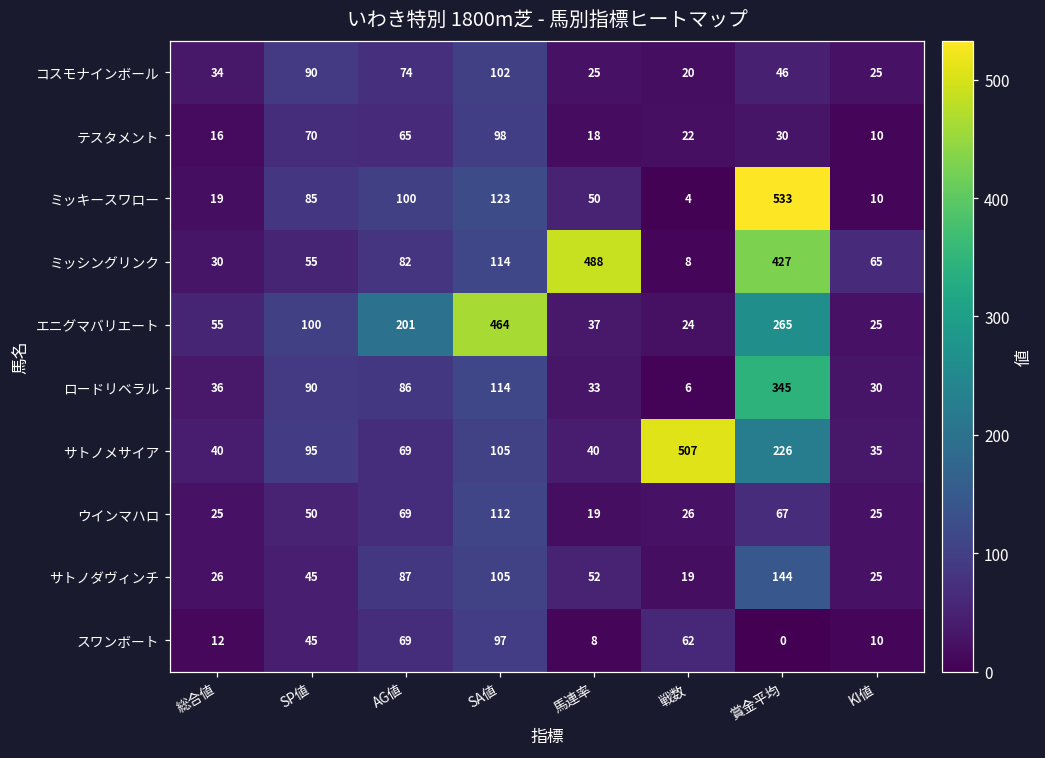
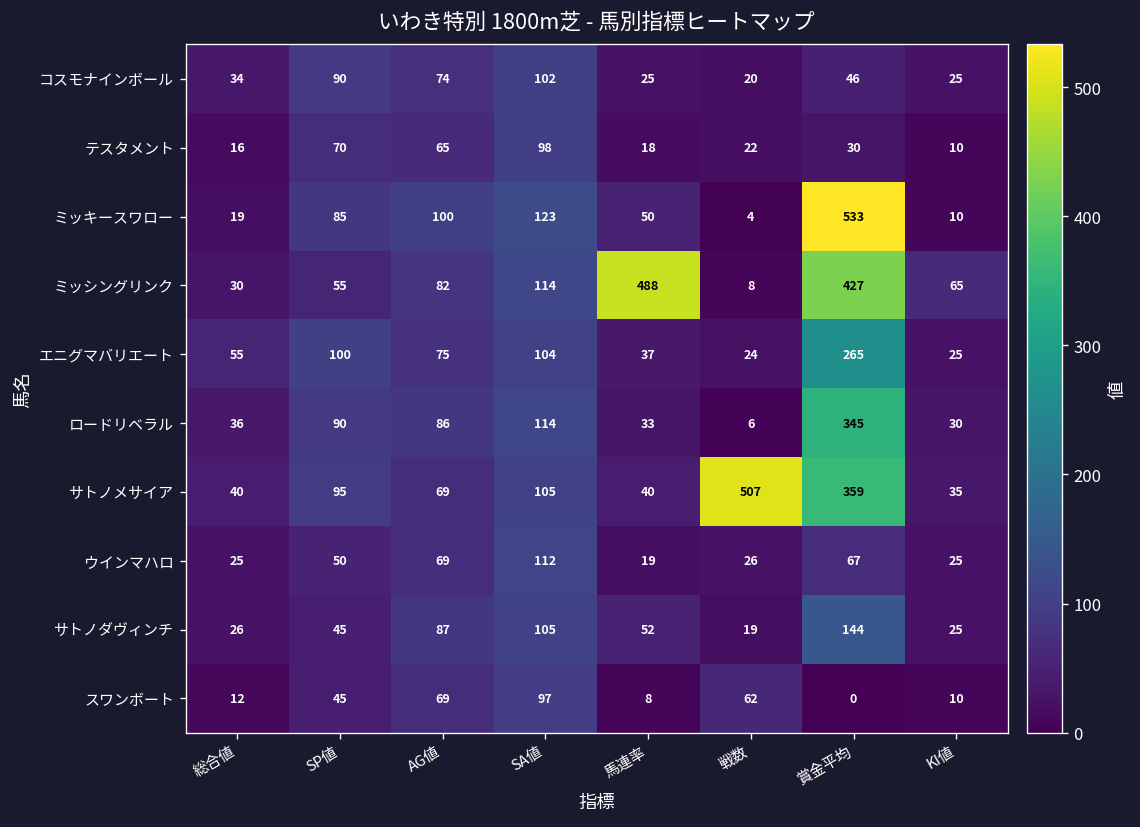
  {
    "コスモナインボール": {
      "総合値": 34,
      "SP値": 90,
      "AG値": 74,
      "SA値": 102,
      "馬連率": 25,
      "戦数": 20,
      "賞金平均": 46,
      "KI値": 25
    },
    "テスタメント": {
      "総合値": 16,
      "SP値": 70,
      "AG値": 65,
      "SA値": 98,
      "馬連率": 18,
      "戦数": 22,
      "賞金平均": 30,
      "KI値": 10
    },
    "ミッキースワロー": {
      "総合値": 19,
      "SP値": 85,
      "AG値": 100,
      "SA値": 123,
      "馬連率": 50,
      "戦数": 4,
      "賞金平均": 533,
      "KI値": 10
    },
    "ミッシングリンク": {
      "総合値": 30,
      "SP値": 55,
      "AG値": 82,
      "SA値": 114,
      "馬連率": 488,
      "戦数": 8,
      "賞金平均": 427,
      "KI値": 65
    },
    "エニグマバリエート": {
      "総合値": 55,
      "SP値": 100,
-     "AG値": 201,
-     "SA値": 464,
+     "AG値": 75,
+     "SA値": 104,
      "馬連率": 37,
      "戦数": 24,
      "賞金平均": 265,
      "KI値": 25
    },
    "ロードリベラル": {
      "総合値": 36,
      "SP値": 90,
      "AG値": 86,
      "SA値": 114,
      "馬連率": 33,
      "戦数": 6,
      "賞金平均": 345,
      "KI値": 30
    },
    "サトノメサイア": {
      "総合値": 40,
      "SP値": 95,
      "AG値": 69,
      "SA値": 105,
      "馬連率": 40,
      "戦数": 507,
-     "賞金平均": 226,
+     "賞金平均": 359,
      "KI値": 35
    },
    "ウインマハロ": {
      "総合値": 25,
      "SP値": 50,
      "AG値": 69,
      "SA値": 112,
      "馬連率": 19,
      "戦数": 26,
      "賞金平均": 67,
      "KI値": 25
    },
    "サトノダヴィンチ": {
      "総合値": 26,
      "SP値": 45,
      "AG値": 87,
      "SA値": 105,
      "馬連率": 52,
      "戦数": 19,
      "賞金平均": 144,
      "KI値": 25
    },
    "スワンボート": {
      "総合値": 12,
      "SP値": 45,
      "AG値": 69,
      "SA値": 97,
      "馬連率": 8,
      "戦数": 62,
      "賞金平均": 0,
      "KI値": 10
    }
  }
